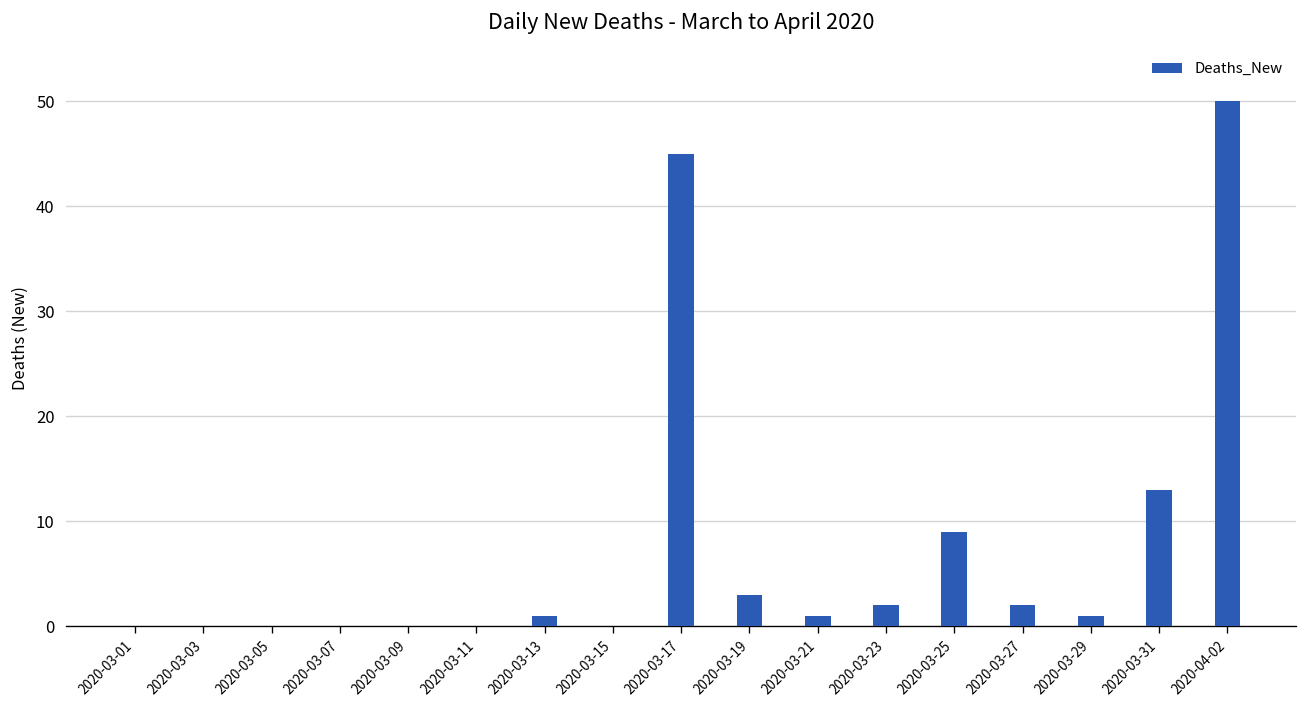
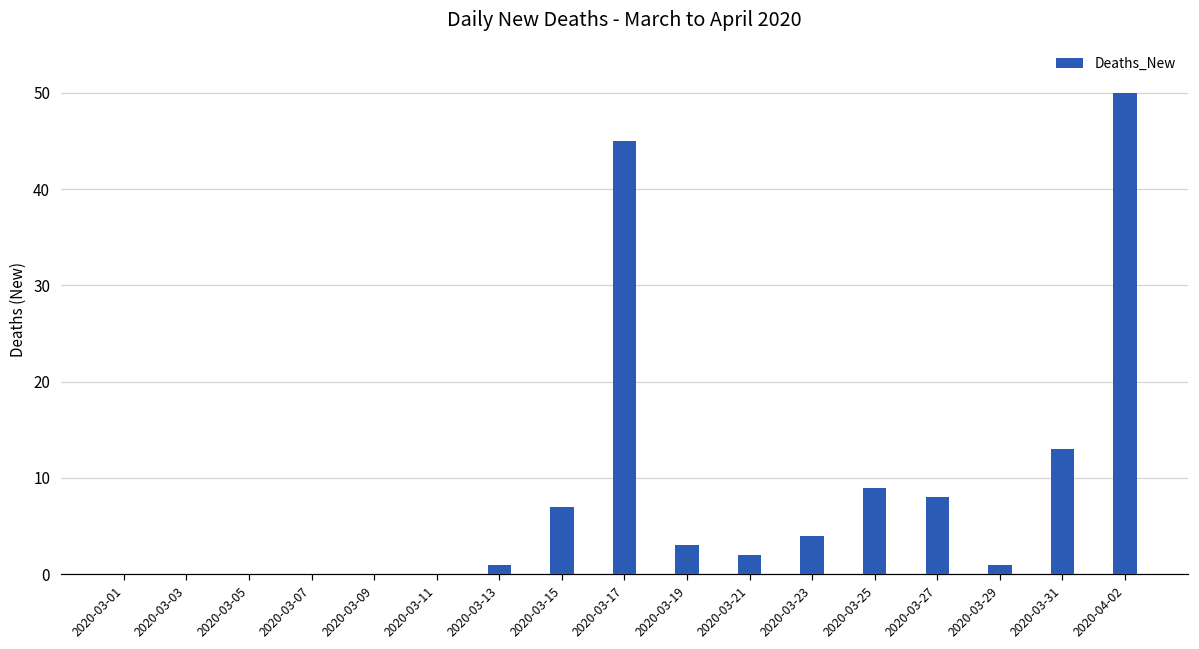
  {
    "2020-03-01": 0,
    "2020-03-03": 0,
    "2020-03-05": 0,
    "2020-03-07": 0,
    "2020-03-09": 0,
    "2020-03-11": 0,
    "2020-03-13": 1,
-   "2020-03-15": 0,
+   "2020-03-15": 7,
    "2020-03-17": 45,
    "2020-03-19": 3,
-   "2020-03-21": 1,
-   "2020-03-23": 2,
+   "2020-03-21": 2,
+   "2020-03-23": 4,
    "2020-03-25": 9,
-   "2020-03-27": 2,
+   "2020-03-27": 8,
    "2020-03-29": 1,
    "2020-03-31": 13,
    "2020-04-02": 50
  }
